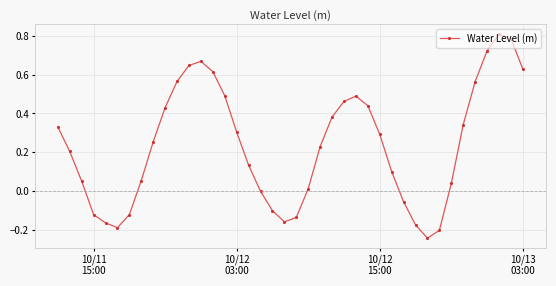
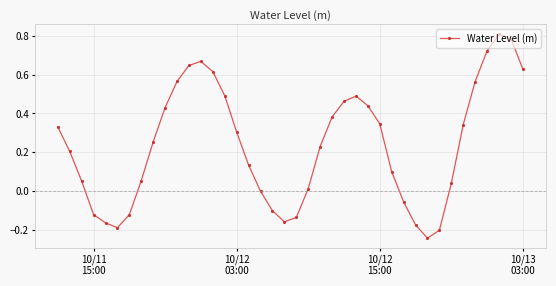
  {
    "10/11 15:00": -0.12,
    "10/12 03:00": 0.30,
-   "10/12 15:00": 0.29,
+   "10/12 15:00": 0.35,
    "10/13 03:00": 0.63
  }
